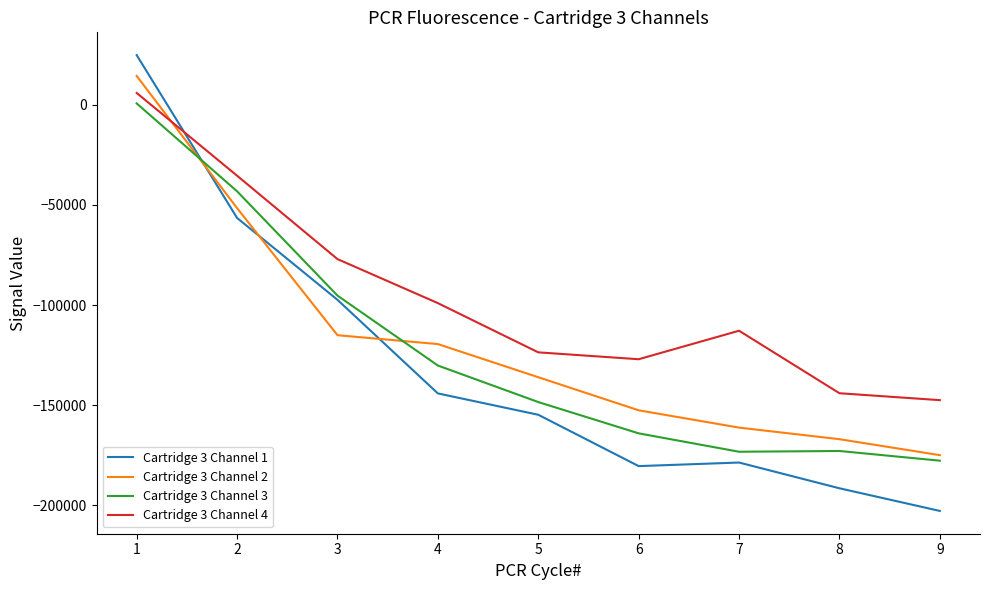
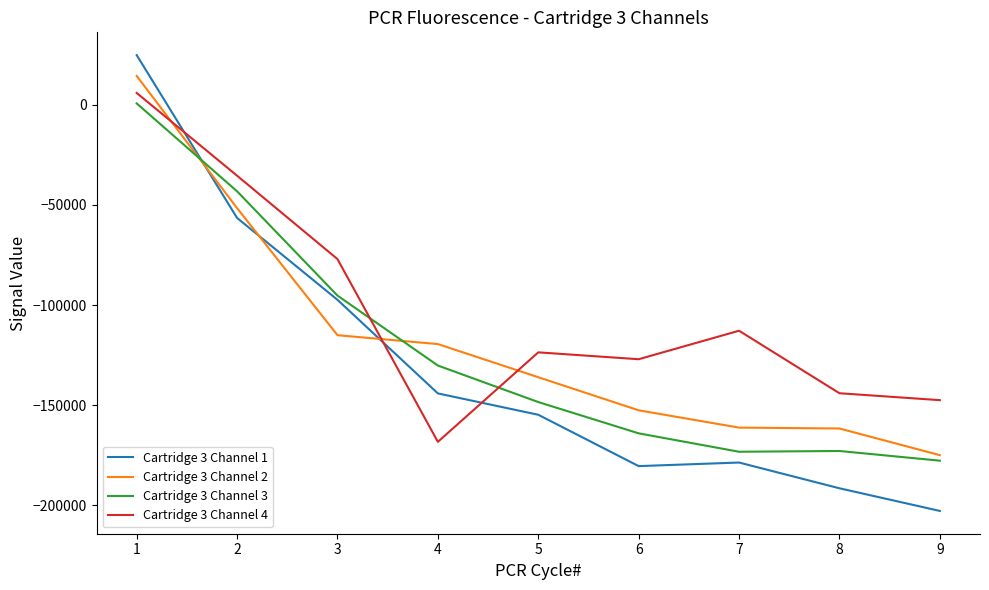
  {
    "Cartridge 3 Channel 1": {
      "1": 25000,
      "2": -57000,
      "3": -97000,
      "4": -144000,
      "5": -155000,
      "6": -180000,
      "7": -179000,
      "8": -191000,
      "9": -203000
    },
    "Cartridge 3 Channel 2": {
      "1": 14000,
      "2": -52000,
      "3": -115000,
      "4": -119000,
      "5": -136000,
      "6": -153000,
      "7": -161000,
-     "8": -167000,
+     "8": -162000,
      "9": -175000
    },
    "Cartridge 3 Channel 3": {
      "1": 1000,
      "2": -43000,
      "3": -95000,
      "4": -130000,
      "5": -148000,
      "6": -164000,
      "7": -173000,
      "8": -173000,
      "9": -178000
    },
    "Cartridge 3 Channel 4": {
      "1": 6000,
      "2": -35000,
      "3": -77000,
-     "4": -99000,
+     "4": -168000,
      "5": -124000,
      "6": -127000,
      "7": -113000,
      "8": -144000,
      "9": -147000
    }
  }
